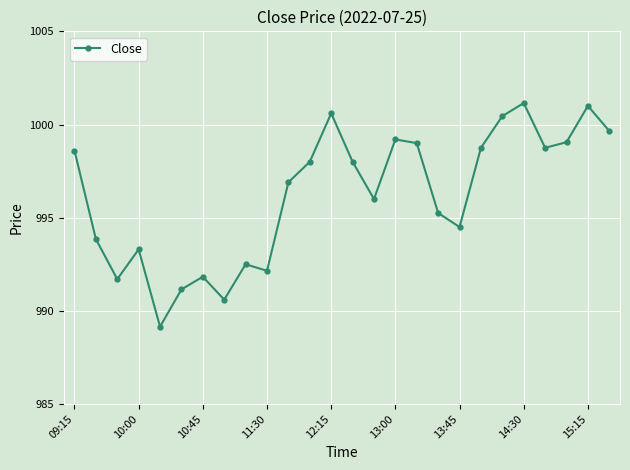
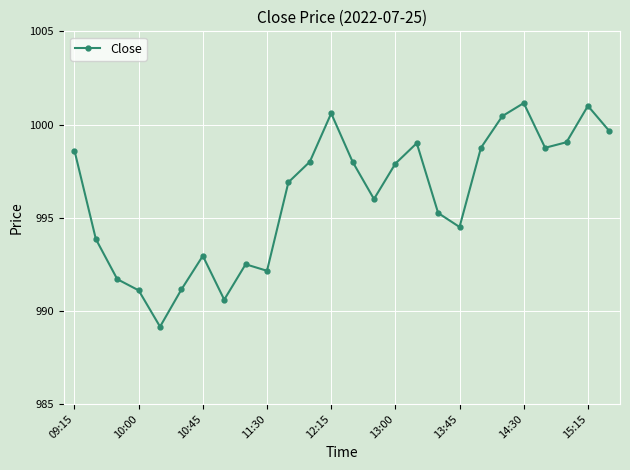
  {
    "09:15": 998.6,
-   "10:00": 993.3,
-   "10:45": 991.8,
+   "10:00": 991.1,
+   "10:45": 993.0,
    "11:30": 992.2,
    "12:15": 1000.6,
-   "13:00": 999.2,
+   "13:00": 997.9,
    "13:45": 994.5,
    "14:30": 1001.2,
    "15:15": 1001.0
  }
